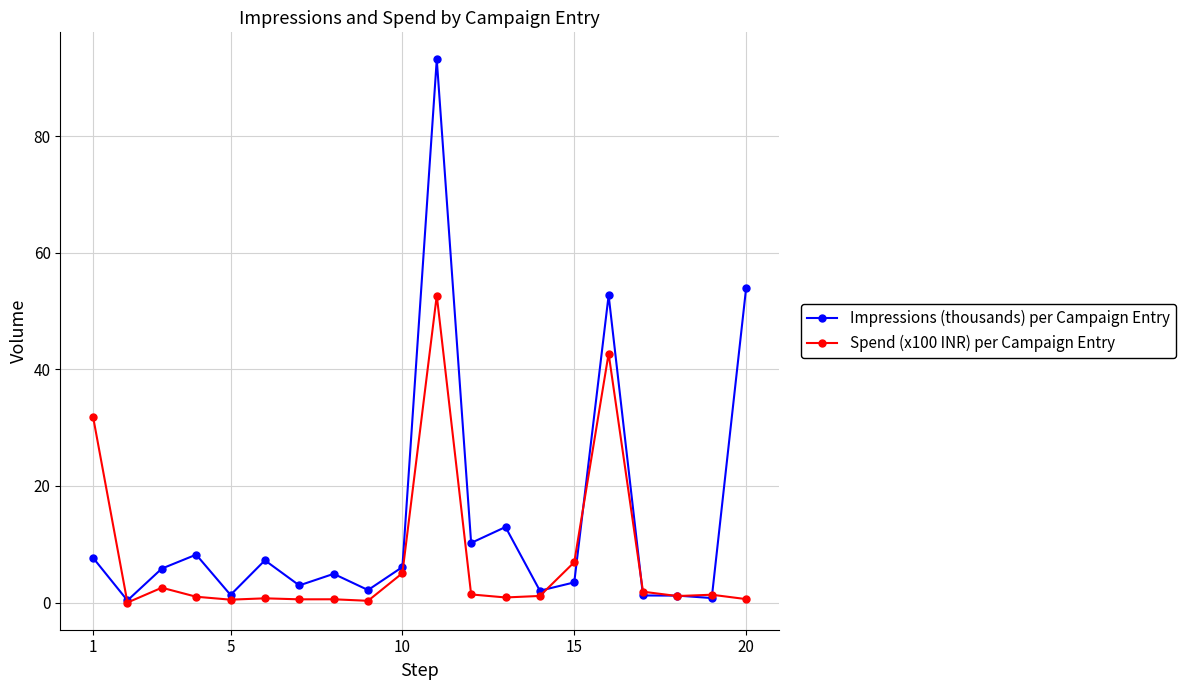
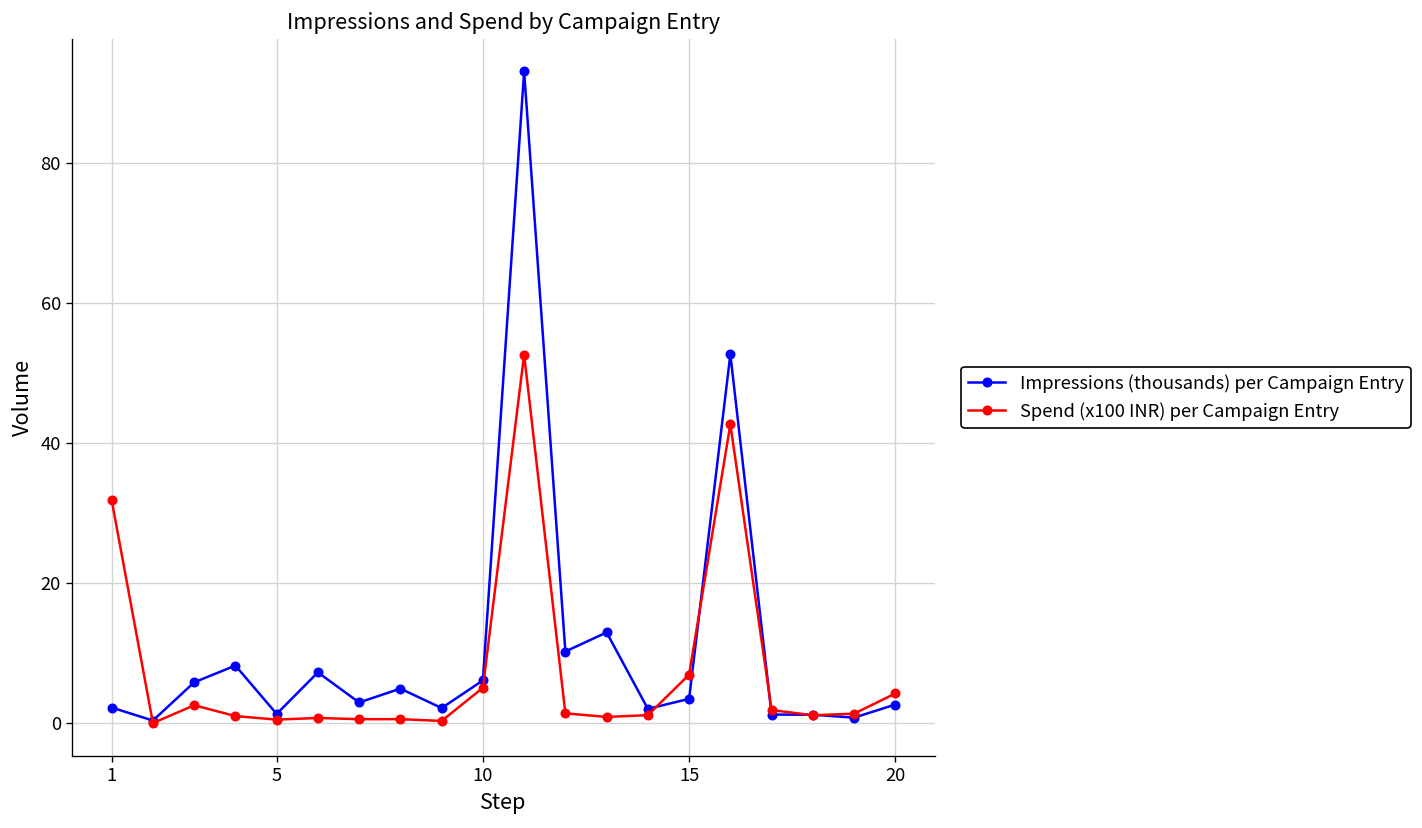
  {
    "Impressions (thousands) per Campaign Entry": {
-     "1": 8,
+     "1": 2,
      "5": 1,
      "10": 6,
      "15": 3,
-     "20": 54
+     "20": 3
    },
    "Spend (x100 INR) per Campaign Entry": {
      "1": 32,
      "5": 0,
      "10": 5,
      "15": 7,
-     "20": 1
+     "20": 4
    }
  }
